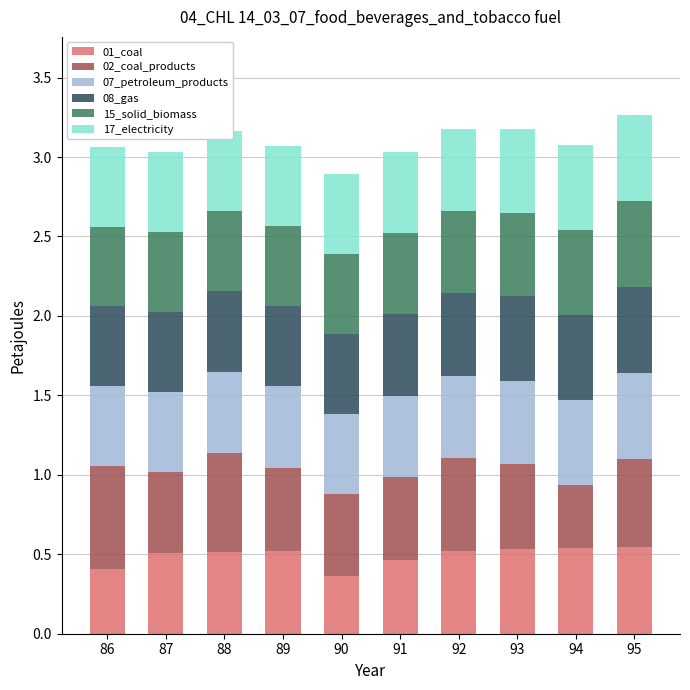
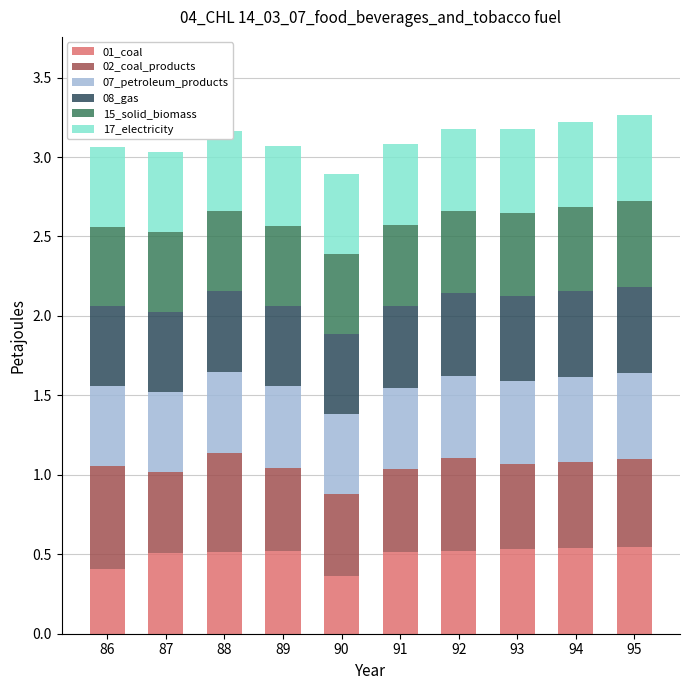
  {
    "01_coal": {
      "86": 0.40,
      "87": 0.51,
      "88": 0.52,
      "89": 0.52,
      "90": 0.37,
-     "91": 0.47,
+     "91": 0.52,
      "92": 0.52,
      "93": 0.53,
      "94": 0.54,
      "95": 0.55
    },
    "02_coal_products": {
      "86": 0.65,
      "87": 0.51,
      "88": 0.62,
      "89": 0.52,
      "90": 0.51,
      "91": 0.52,
      "92": 0.58,
      "93": 0.54,
-     "94": 0.40,
+     "94": 0.54,
      "95": 0.55
    }
  }
